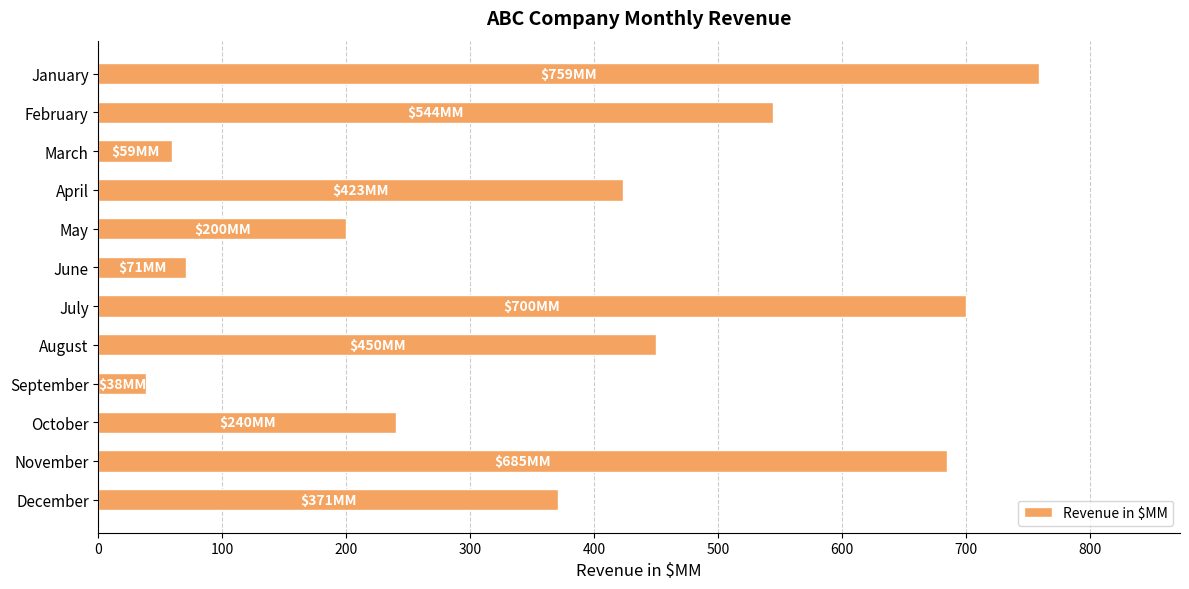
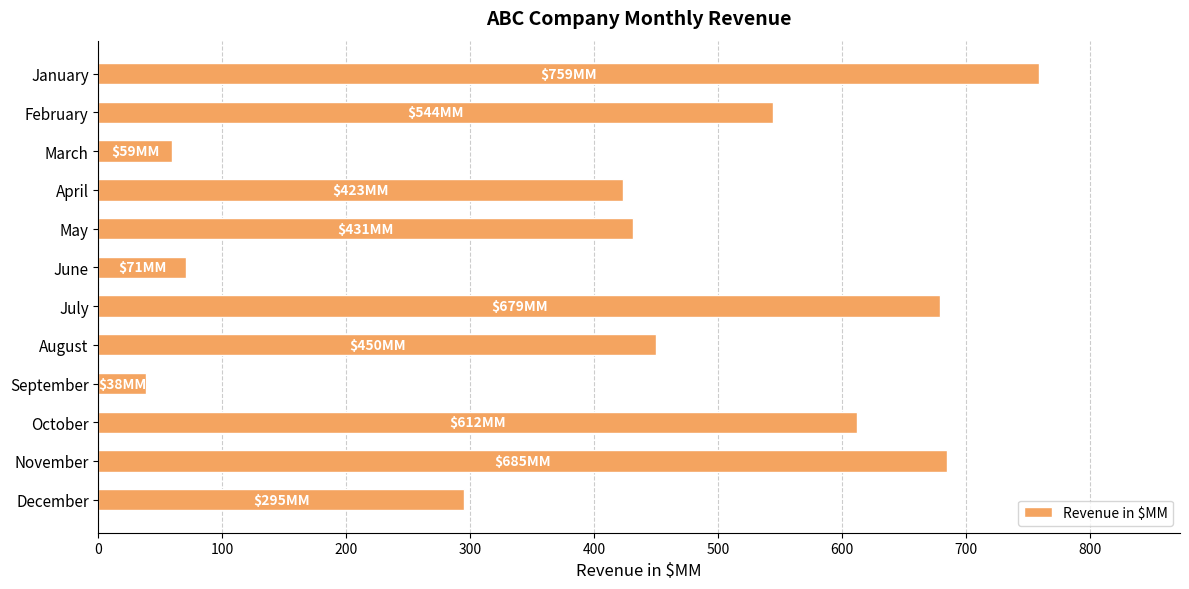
  {
    "January": "$759",
    "February": "$544",
    "March": "$59",
    "April": "$423",
-   "May": "$200",
+   "May": "$431",
    "June": "$71",
-   "July": "$700",
+   "July": "$679",
    "August": "$450",
    "September": "$38",
-   "October": "$240",
+   "October": "$612",
    "November": "$685",
-   "December": "$371"
+   "December": "$295"
  }
